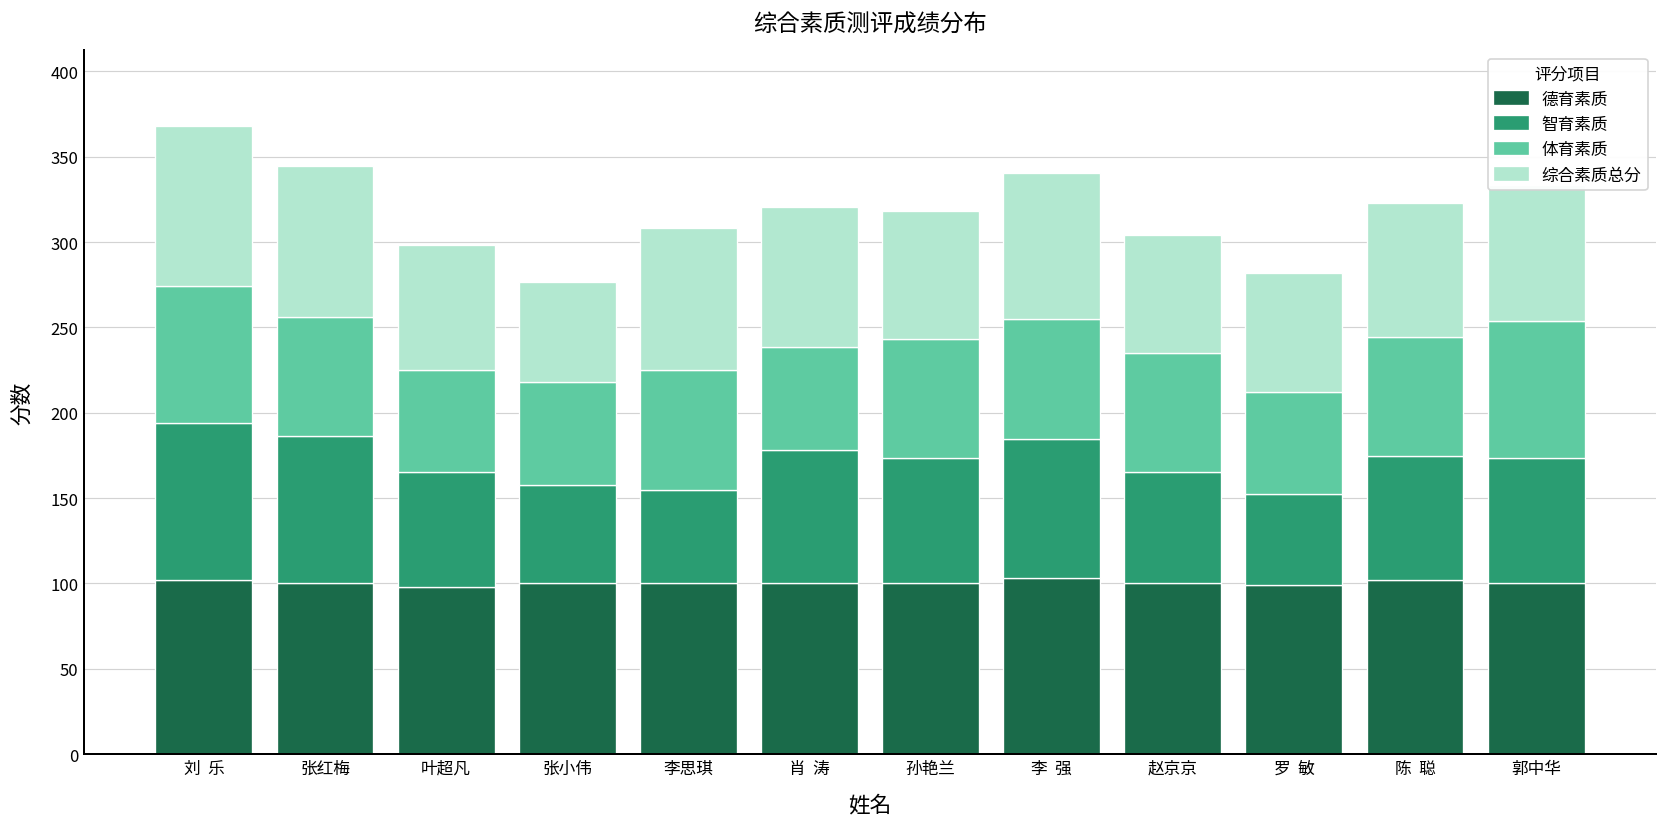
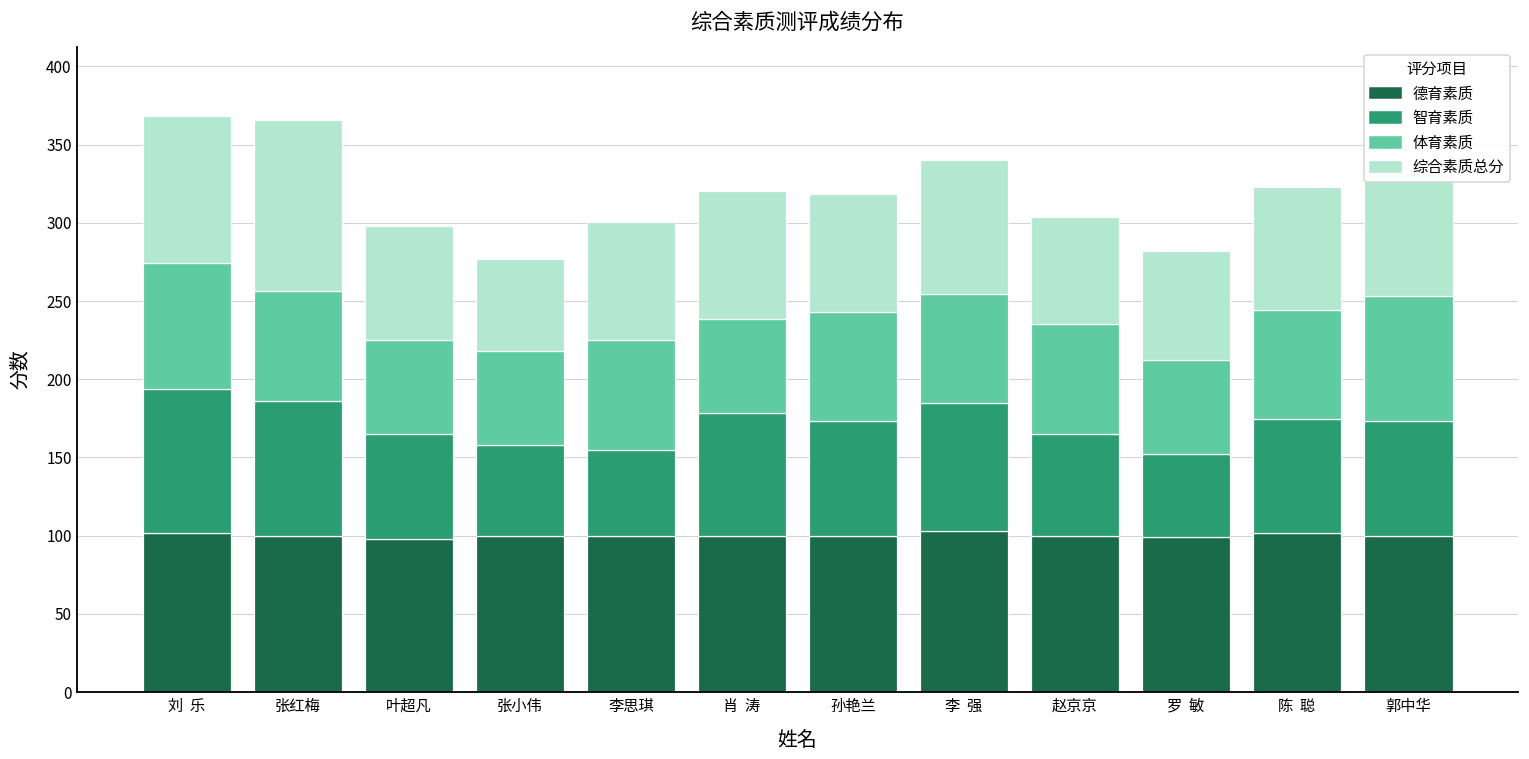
  {
    "德育素质": {
      "刘 乐": 102,
      "张红梅": 100,
      "叶超凡": 98,
      "张小伟": 100,
      "李思琪": 100,
      "肖 涛": 100,
      "孙艳兰": 100,
      "李 强": 103,
      "赵京京": 100,
      "罗 敏": 99,
      "陈 聪": 102,
      "郭中华": 100
    },
    "智育素质": {
      "刘 乐": 92,
      "张红梅": 86,
      "叶超凡": 67,
      "张小伟": 58,
      "李思琪": 55,
      "肖 涛": 78,
      "孙艳兰": 73,
      "李 强": 82,
      "赵京京": 65,
      "罗 敏": 53,
      "陈 聪": 72,
      "郭中华": 74
    },
    "体育素质": {
      "刘 乐": 80,
      "张红梅": 70,
      "叶超凡": 60,
      "张小伟": 60,
      "李思琪": 70,
      "肖 涛": 60,
      "孙艳兰": 70,
      "李 强": 70,
      "赵京京": 70,
      "罗 敏": 60,
      "陈 聪": 70,
      "郭中华": 80
    },
    "综合素质总分": {
      "刘 乐": 94,
-     "张红梅": 88,
+     "张红梅": 109,
      "叶超凡": 73,
      "张小伟": 59,
-     "李思琪": 83,
+     "李思琪": 76,
      "肖 涛": 82,
      "孙艳兰": 75,
      "李 强": 86,
      "赵京京": 69,
      "罗 敏": 70,
      "陈 聪": 79
    }
  }
